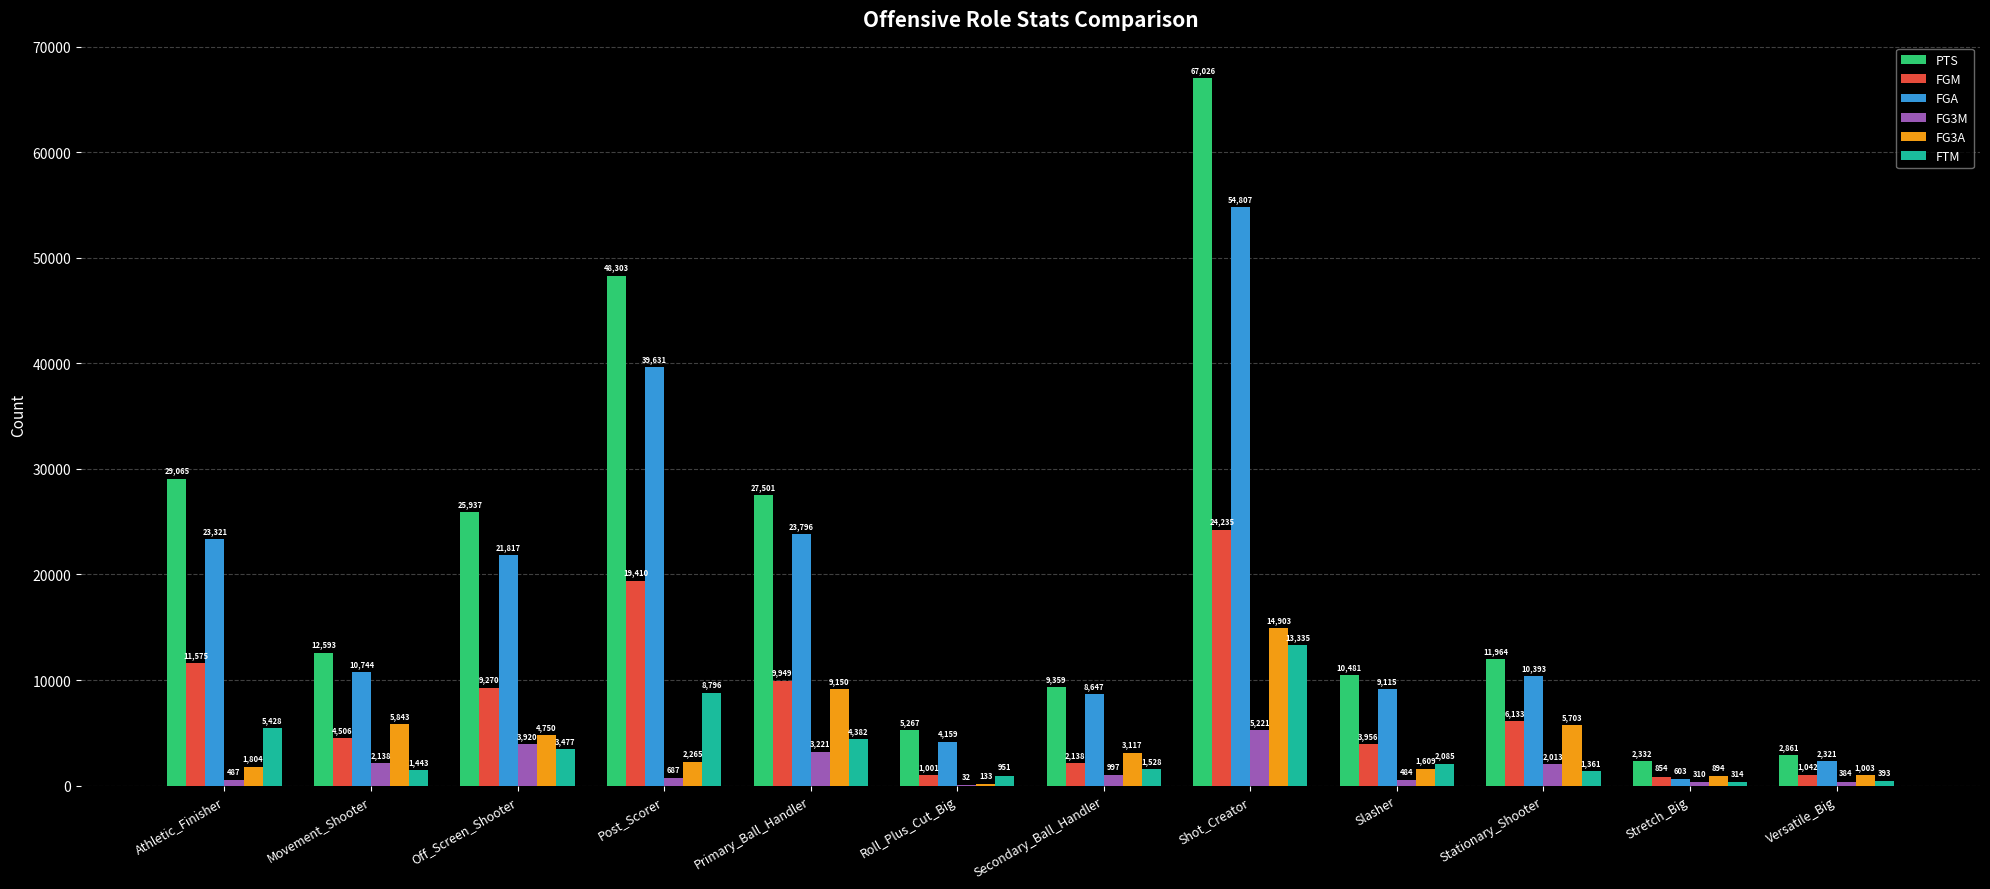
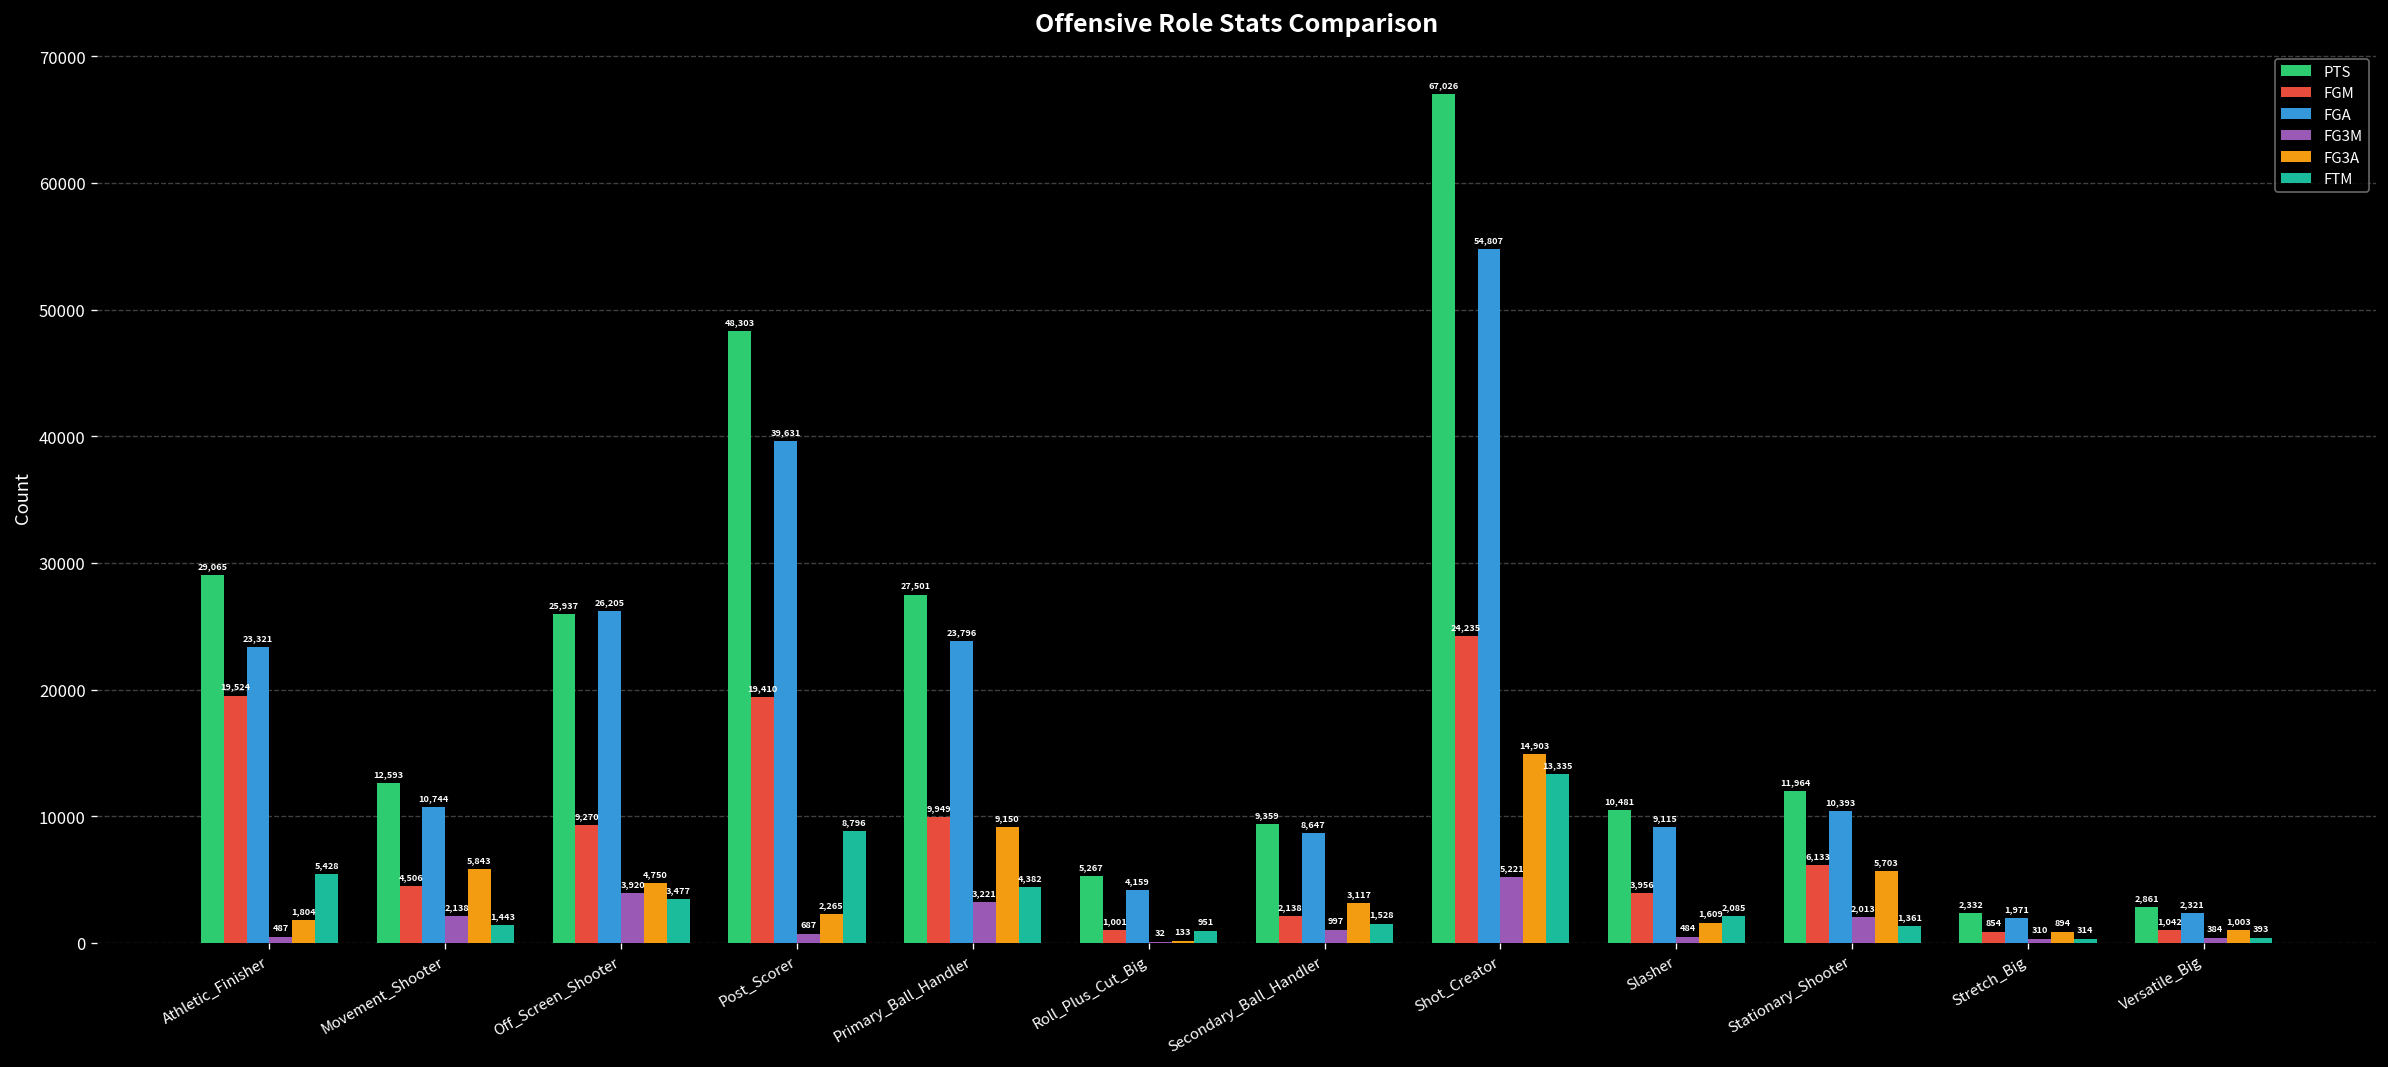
  {
    "FGM": {
-     "Athletic_Finisher": "11,575",
+     "Athletic_Finisher": "19,524",
      "Movement_Shooter": "4,506",
      "Off_Screen_Shooter": "9,270",
      "Post_Scorer": "19,410",
      "Primary_Ball_Handler": "9,949",
      "Roll_Plus_Cut_Big": "1,001",
      "Secondary_Ball_Handler": "2,138",
      "Shot_Creator": "24,235",
      "Slasher": "3,956",
      "Stationary_Shooter": "6,133",
      "Stretch_Big": "854",
      "Versatile_Big": "1,042"
    },
    "FGA": {
      "Athletic_Finisher": "23,321",
      "Movement_Shooter": "10,744",
-     "Off_Screen_Shooter": "21,817",
+     "Off_Screen_Shooter": "26,205",
      "Post_Scorer": "39,631",
      "Primary_Ball_Handler": "23,796",
      "Roll_Plus_Cut_Big": "4,159",
      "Secondary_Ball_Handler": "8,647",
      "Shot_Creator": "54,807",
      "Slasher": "9,115",
      "Stationary_Shooter": "10,393",
-     "Stretch_Big": "603",
+     "Stretch_Big": "1,971",
      "Versatile_Big": "2,321"
    },
    "FG3M": {
      "Athletic_Finisher": "487",
      "Movement_Shooter": "2,138",
      "Off_Screen_Shooter": "3,920",
      "Post_Scorer": "687",
      "Primary_Ball_Handler": "3,221",
      "Roll_Plus_Cut_Big": "32",
      "Secondary_Ball_Handler": "997",
      "Shot_Creator": "5,221",
      "Slasher": "484",
      "Stationary_Shooter": "2,013",
      "Stretch_Big": "310",
      "Versatile_Big": "384"
    },
    "FG3A": {
      "Athletic_Finisher": "1,804",
      "Movement_Shooter": "5,843",
      "Off_Screen_Shooter": "4,750",
      "Post_Scorer": "2,265",
      "Primary_Ball_Handler": "9,150",
      "Roll_Plus_Cut_Big": "133",
      "Secondary_Ball_Handler": "3,117",
      "Shot_Creator": "14,903",
      "Slasher": "1,609",
      "Stationary_Shooter": "5,703",
      "Stretch_Big": "894",
      "Versatile_Big": "1,003"
    }
  }
